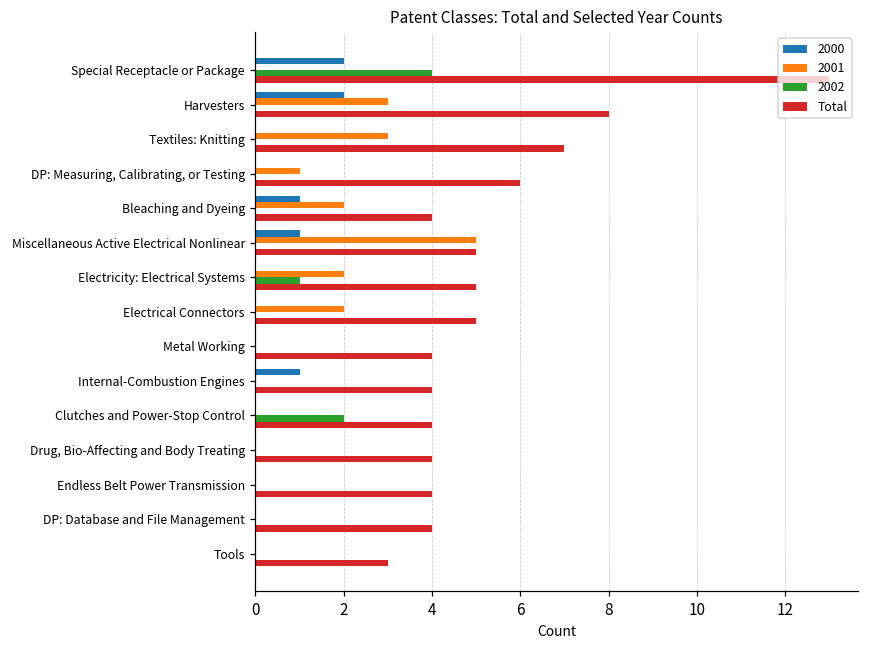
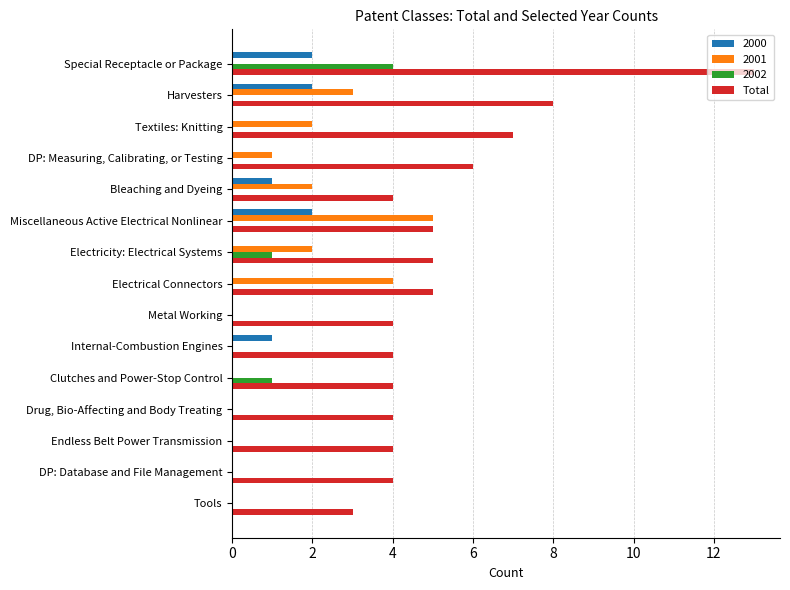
  {
    "2000": {
      "Special Receptacle or Package": 2,
      "Harvesters": 2,
      "Textiles: Knitting": 0,
      "DP: Measuring, Calibrating, or Testing": 0,
      "Bleaching and Dyeing": 1,
-     "Miscellaneous Active Electrical Nonlinear": 1,
+     "Miscellaneous Active Electrical Nonlinear": 2,
      "Electricity: Electrical Systems": 0,
      "Electrical Connectors": 0,
      "Metal Working": 0,
      "Internal-Combustion Engines": 1,
      "Clutches and Power-Stop Control": 0,
      "Drug, Bio-Affecting and Body Treating": 0,
      "Endless Belt Power Transmission": 0,
      "DP: Database and File Management": 0,
      "Tools": 0
    },
    "2001": {
      "Special Receptacle or Package": 0,
      "Harvesters": 3,
-     "Textiles: Knitting": 3,
+     "Textiles: Knitting": 2,
      "DP: Measuring, Calibrating, or Testing": 1,
      "Bleaching and Dyeing": 2,
      "Miscellaneous Active Electrical Nonlinear": 5,
      "Electricity: Electrical Systems": 2,
-     "Electrical Connectors": 2,
+     "Electrical Connectors": 4,
      "Metal Working": 0,
      "Internal-Combustion Engines": 0,
      "Clutches and Power-Stop Control": 0,
      "Drug, Bio-Affecting and Body Treating": 0,
      "Endless Belt Power Transmission": 0,
      "DP: Database and File Management": 0,
      "Tools": 0
    },
    "2002": {
      "Special Receptacle or Package": 4,
      "Harvesters": 0,
      "Textiles: Knitting": 0,
      "DP: Measuring, Calibrating, or Testing": 0,
      "Bleaching and Dyeing": 0,
      "Miscellaneous Active Electrical Nonlinear": 0,
      "Electricity: Electrical Systems": 1,
      "Electrical Connectors": 0,
      "Metal Working": 0,
      "Internal-Combustion Engines": 0,
-     "Clutches and Power-Stop Control": 2,
+     "Clutches and Power-Stop Control": 1,
      "Drug, Bio-Affecting and Body Treating": 0,
      "Endless Belt Power Transmission": 0,
      "DP: Database and File Management": 0,
      "Tools": 0
    },
    "Total": {
      "Harvesters": 8,
      "Textiles: Knitting": 7,
      "DP: Measuring, Calibrating, or Testing": 6,
      "Bleaching and Dyeing": 4,
      "Miscellaneous Active Electrical Nonlinear": 5,
      "Electricity: Electrical Systems": 5,
      "Electrical Connectors": 5,
      "Metal Working": 4,
      "Internal-Combustion Engines": 4,
      "Clutches and Power-Stop Control": 4,
      "Drug, Bio-Affecting and Body Treating": 4,
      "Endless Belt Power Transmission": 4,
      "DP: Database and File Management": 4,
      "Tools": 3
    }
  }
